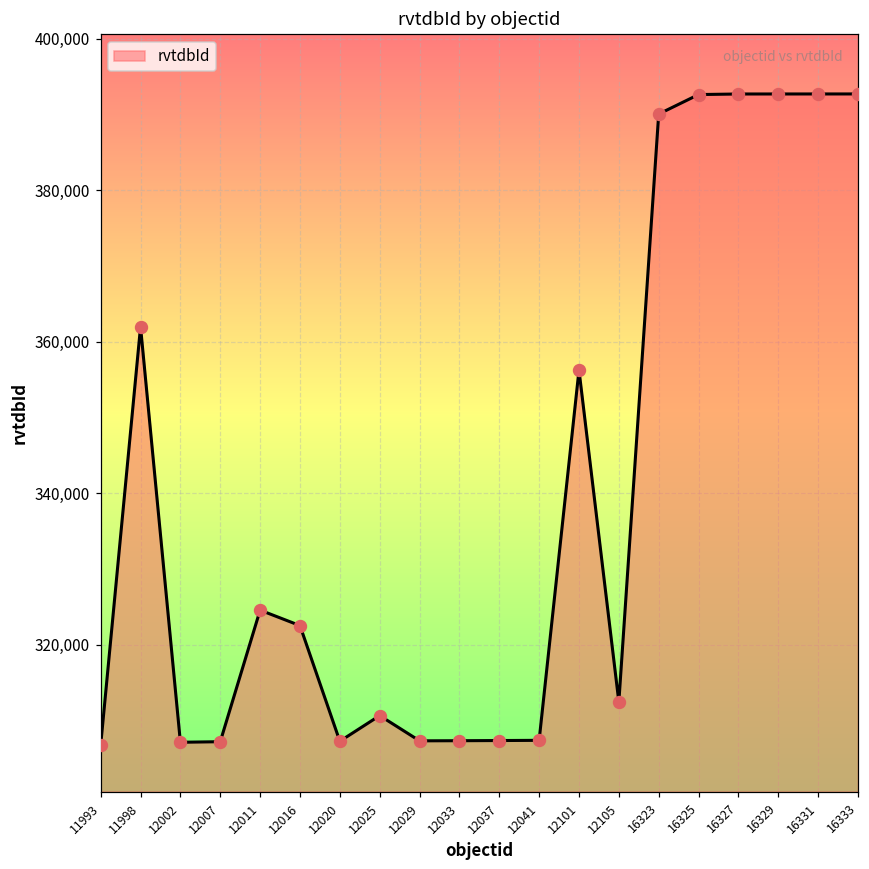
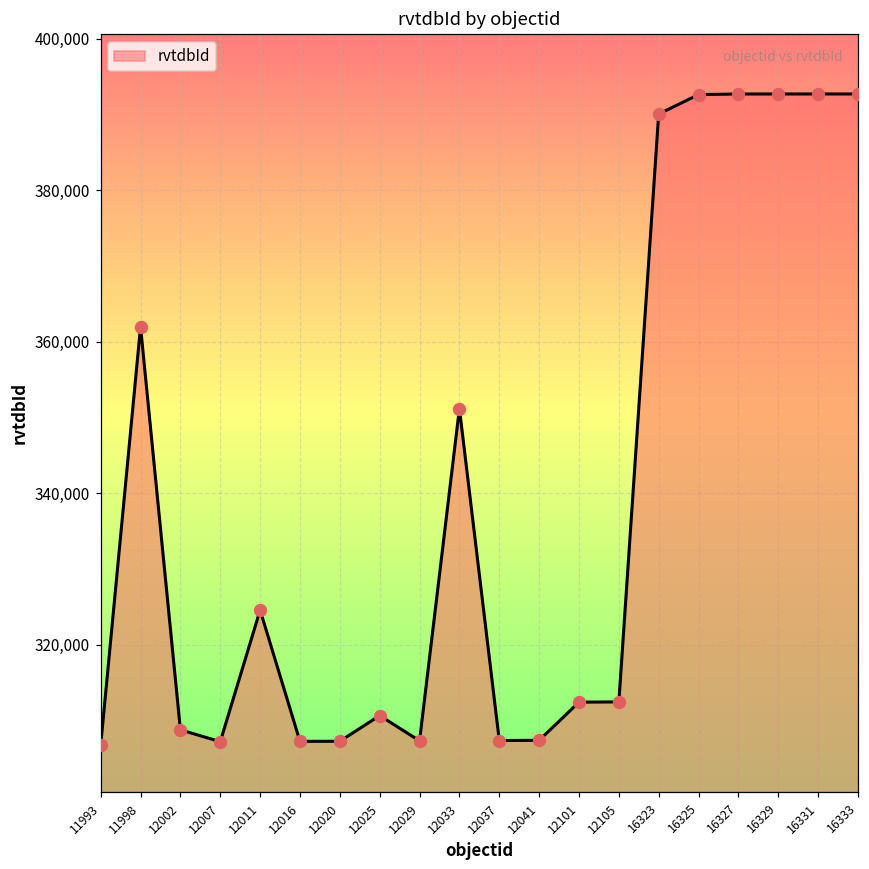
  {
    "11993": "307,000",
    "11998": "362,000",
-   "12002": "307,000",
+   "12002": "309,000",
    "12007": "307,000",
    "12011": "325,000",
-   "12016": "323,000",
+   "12016": "307,000",
    "12020": "307,000",
    "12025": "311,000",
    "12029": "307,000",
-   "12033": "307,000",
+   "12033": "351,000",
    "12037": "307,000",
    "12041": "307,000",
-   "12101": "356,000",
+   "12101": "312,000",
    "12105": "312,000",
    "16323": "390,000",
    "16325": "393,000",
    "16327": "393,000",
    "16329": "393,000",
    "16331": "393,000",
    "16333": "393,000"
  }
